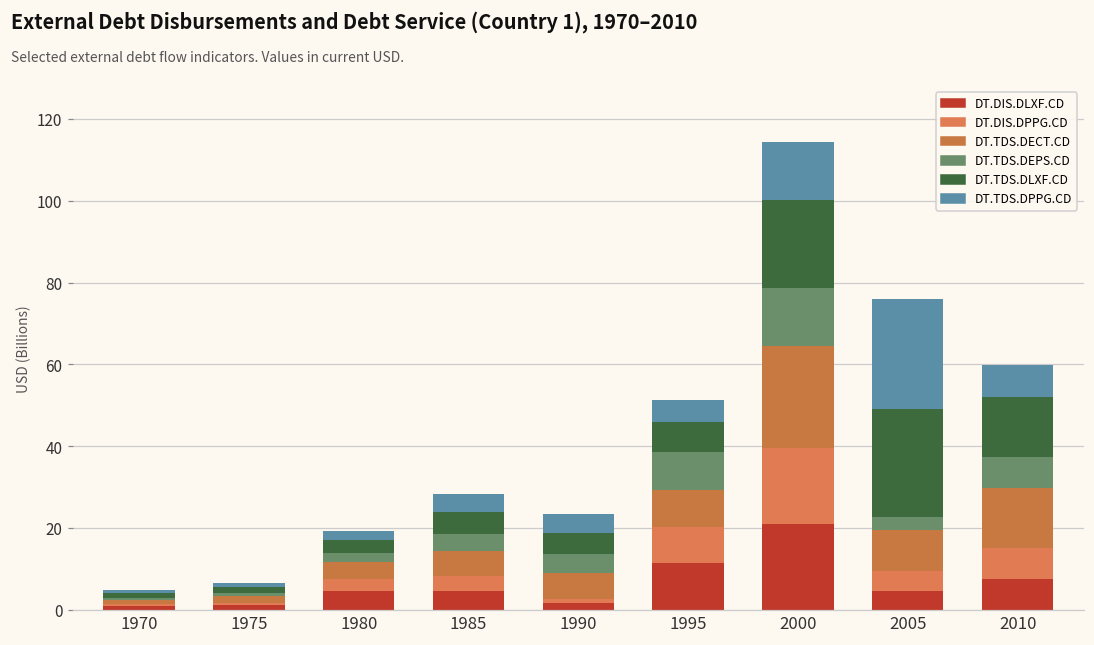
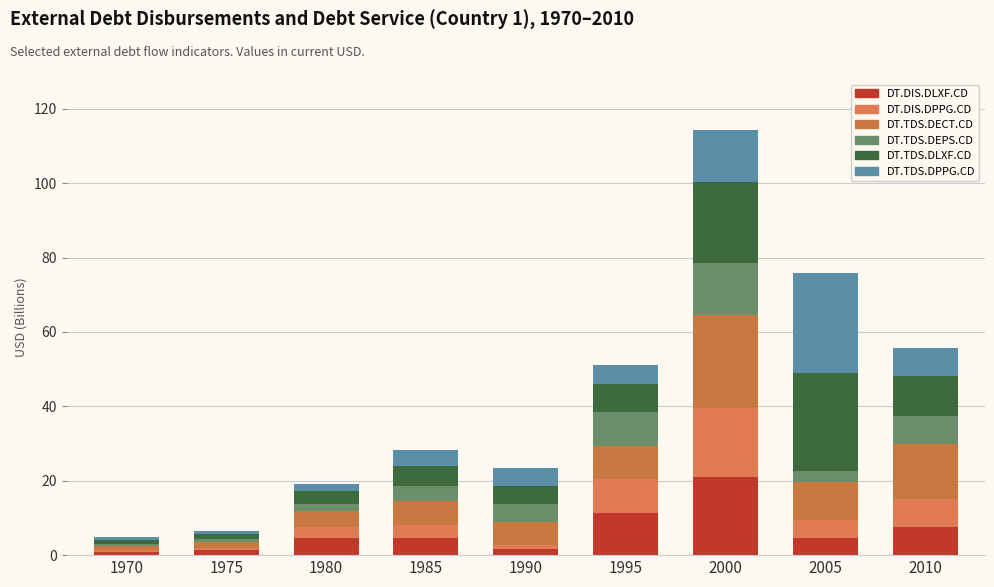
  {
    "DT.DIS.DLXF.CD": {
      "1970": 1,
      "1975": 1,
      "1980": 5,
      "1985": 5,
      "1990": 2,
      "1995": 11,
      "2000": 21,
      "2005": 5,
      "2010": 8
    },
    "DT.TDS.DEPS.CD": {
      "1975": 1,
      "1980": 2,
      "1985": 4,
      "1990": 5,
      "1995": 9,
      "2000": 14,
      "2005": 3,
      "2010": 8
    },
    "DT.TDS.DLXF.CD": {
      "1970": 1,
      "1975": 1,
      "1980": 3,
      "1985": 5,
      "1990": 5,
      "1995": 7,
      "2000": 22,
      "2005": 26,
-     "2010": 15
+     "2010": 11
    },
    "DT.TDS.DPPG.CD": {
      "1975": 1,
      "1980": 2,
      "1985": 4,
      "1990": 5,
      "1995": 5,
      "2000": 14,
      "2005": 27,
      "2010": 8
    }
  }
